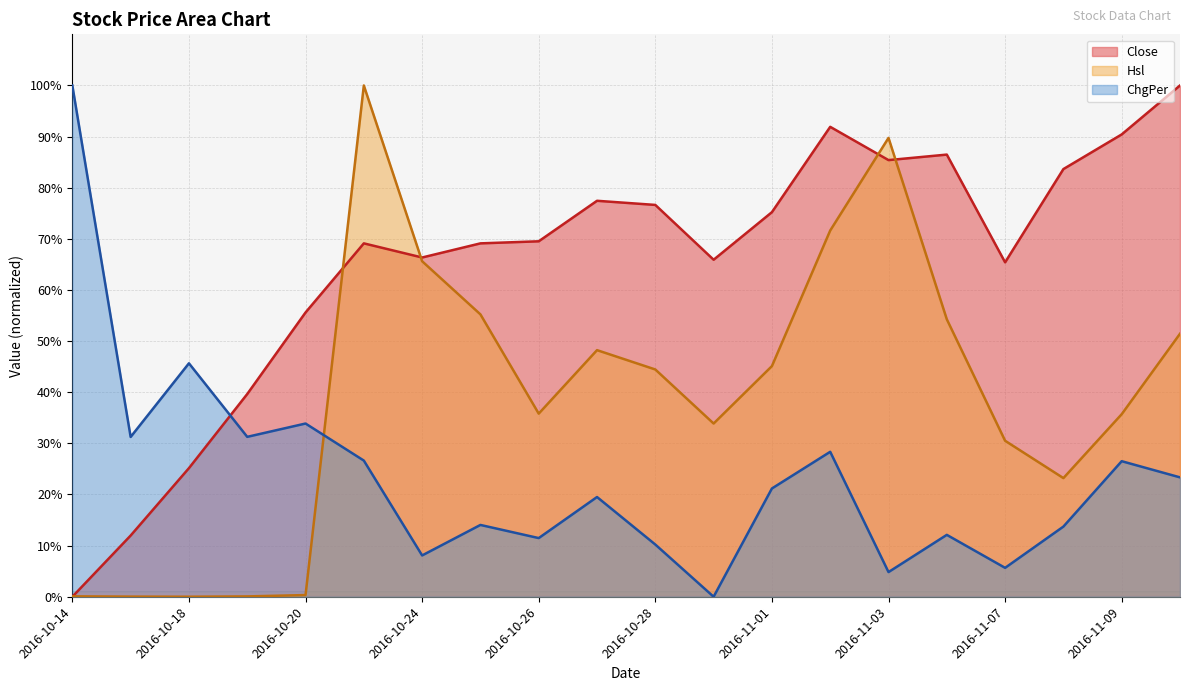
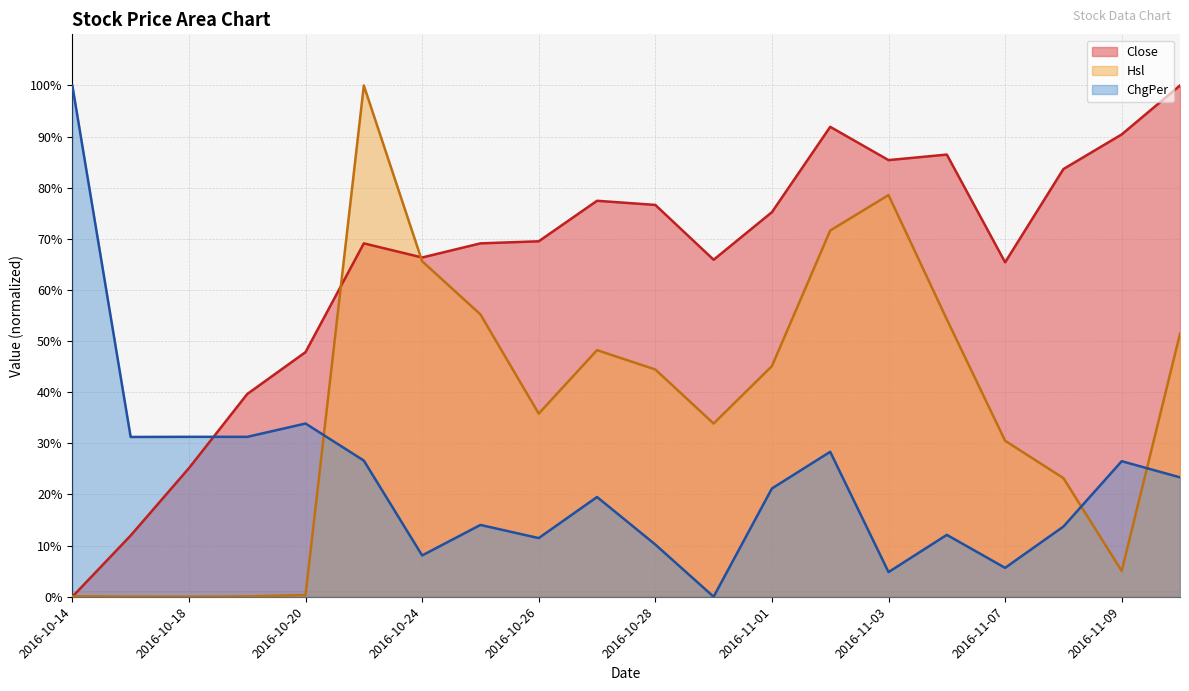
  {
    "Close": {
      "2016-10-18": "25%",
-     "2016-10-20": "56%",
+     "2016-10-20": "48%",
      "2016-10-24": "66%",
      "2016-10-26": "70%",
      "2016-10-28": "77%",
      "2016-11-01": "75%",
      "2016-11-03": "85%",
      "2016-11-07": "65%",
      "2016-11-09": "90%"
    },
    "Hsl": {
      "2016-10-18": "0%",
      "2016-10-20": "0%",
      "2016-10-24": "66%",
      "2016-10-26": "36%",
      "2016-10-28": "44%",
      "2016-11-01": "45%",
-     "2016-11-03": "90%",
+     "2016-11-03": "79%",
      "2016-11-07": "31%",
-     "2016-11-09": "36%"
+     "2016-11-09": "5%"
    },
    "ChgPer": {
      "2016-10-14": "100%",
-     "2016-10-18": "46%",
+     "2016-10-18": "31%",
      "2016-10-20": "34%",
      "2016-10-24": "8%",
      "2016-10-26": "11%",
      "2016-10-28": "10%",
      "2016-11-01": "21%",
      "2016-11-03": "5%",
      "2016-11-07": "6%",
      "2016-11-09": "27%"
    }
  }
